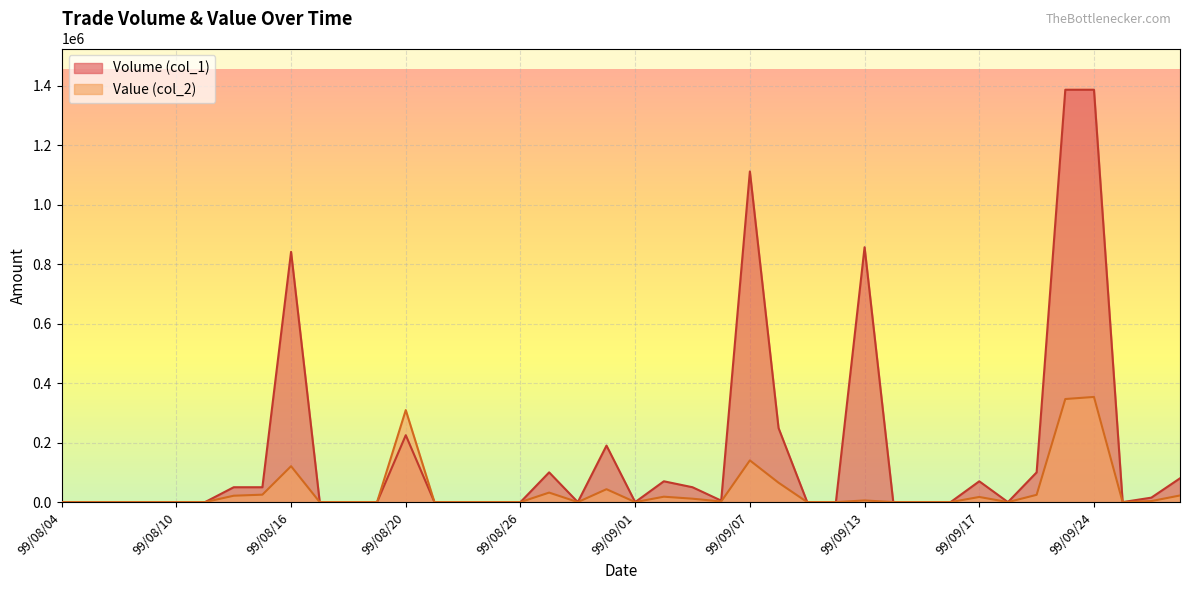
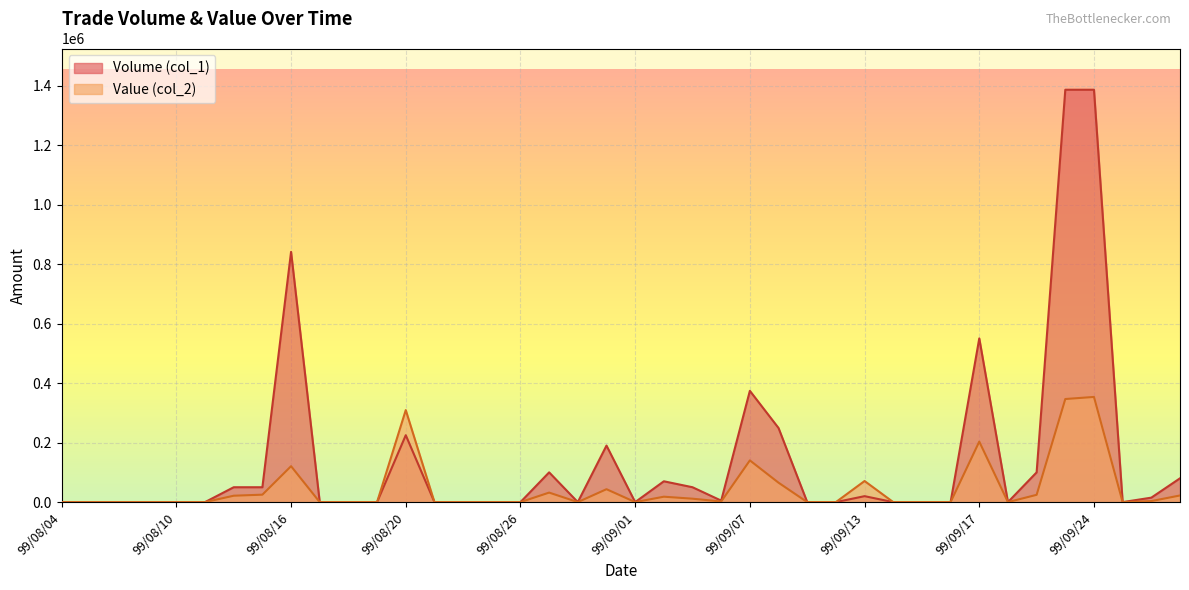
  {
    "Volume (col_1)": {
      "99/08/16": 840000,
      "99/08/20": 220000,
-     "99/09/07": 1110000,
-     "99/09/13": 860000,
-     "99/09/17": 70000,
+     "99/09/07": 370000,
+     "99/09/13": 20000,
+     "99/09/17": 550000,
      "99/09/24": 1390000
    },
    "Value (col_2)": {
      "99/08/16": 120000,
      "99/08/20": 310000,
      "99/09/07": 140000,
-     "99/09/13": 10000,
-     "99/09/17": 20000,
+     "99/09/13": 70000,
+     "99/09/17": 200000,
      "99/09/24": 350000
    }
  }
